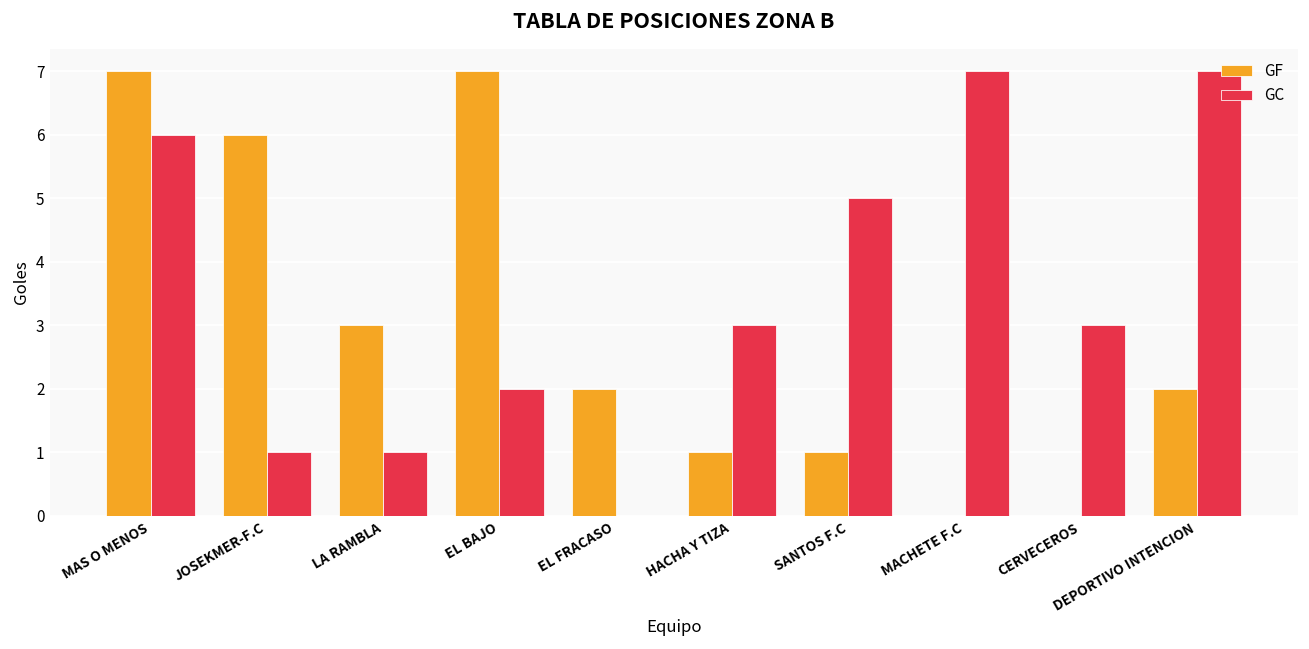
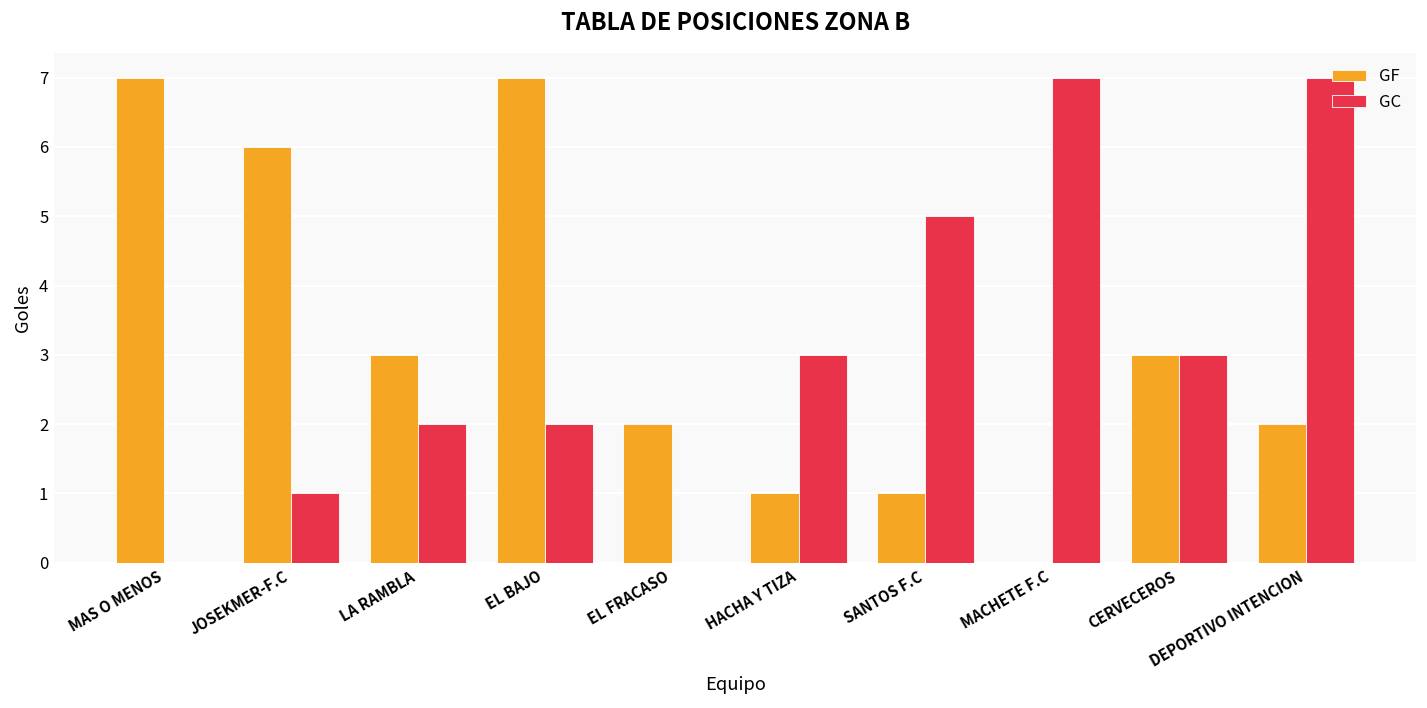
  {
    "GF": {
      "MAS O MENOS": 7,
      "JOSEKMER-F.C": 6,
      "LA RAMBLA": 3,
      "EL BAJO": 7,
      "EL FRACASO": 2,
      "HACHA Y TIZA": 1,
      "SANTOS F.C": 1,
      "MACHETE F.C": 0,
-     "CERVECEROS": 0,
+     "CERVECEROS": 3,
      "DEPORTIVO INTENCION": 2
    },
    "GC": {
-     "MAS O MENOS": 6,
+     "MAS O MENOS": 0,
      "JOSEKMER-F.C": 1,
-     "LA RAMBLA": 1,
+     "LA RAMBLA": 2,
      "EL BAJO": 2,
      "EL FRACASO": 0,
      "HACHA Y TIZA": 3,
      "SANTOS F.C": 5,
      "MACHETE F.C": 7,
      "CERVECEROS": 3,
      "DEPORTIVO INTENCION": 7
    }
  }
